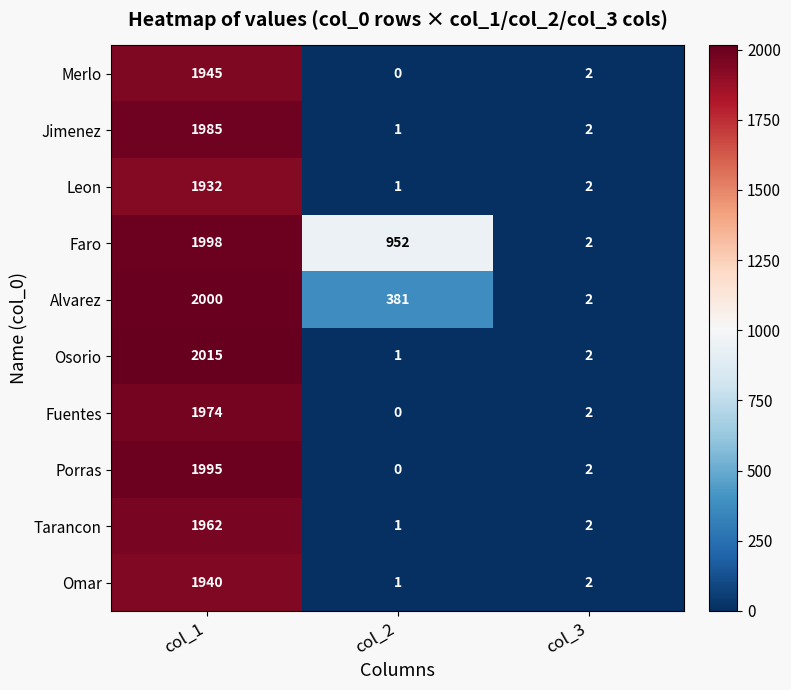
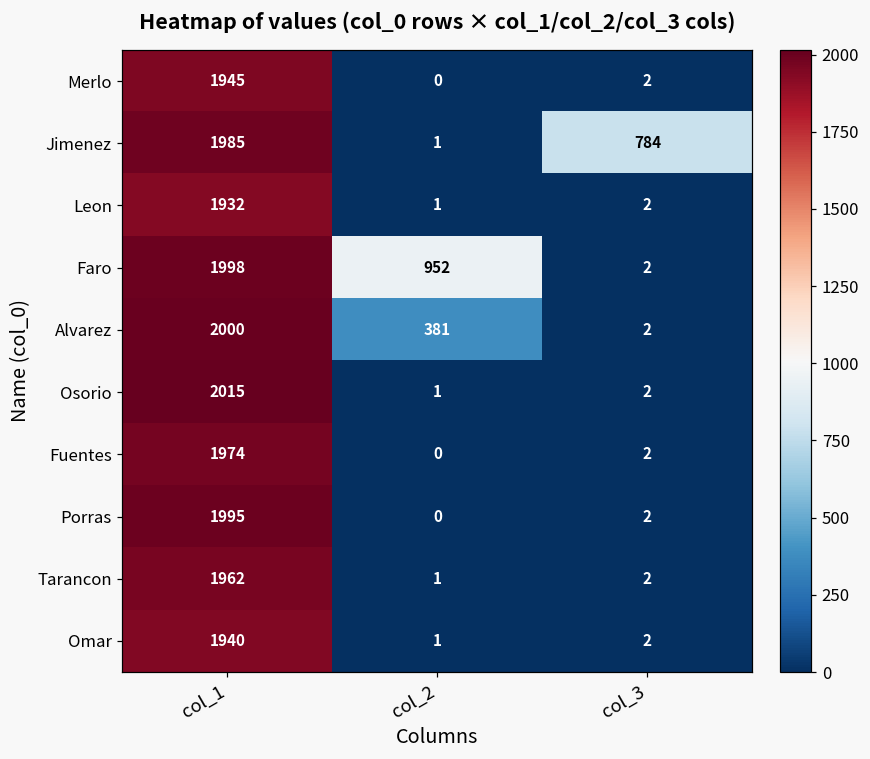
  {
    "Merlo": {
      "col_1": 1945,
      "col_2": 0,
      "col_3": 2
    },
    "Jimenez": {
      "col_1": 1985,
      "col_2": 1,
-     "col_3": 2
+     "col_3": 784
    },
    "Leon": {
      "col_1": 1932,
      "col_2": 1,
      "col_3": 2
    },
    "Faro": {
      "col_1": 1998,
      "col_2": 952,
      "col_3": 2
    },
    "Alvarez": {
      "col_1": 2000,
      "col_2": 381,
      "col_3": 2
    },
    "Osorio": {
      "col_1": 2015,
      "col_2": 1,
      "col_3": 2
    },
    "Fuentes": {
      "col_1": 1974,
      "col_2": 0,
      "col_3": 2
    },
    "Porras": {
      "col_1": 1995,
      "col_2": 0,
      "col_3": 2
    },
    "Tarancon": {
      "col_1": 1962,
      "col_2": 1,
      "col_3": 2
    },
    "Omar": {
      "col_1": 1940,
      "col_2": 1,
      "col_3": 2
    }
  }
